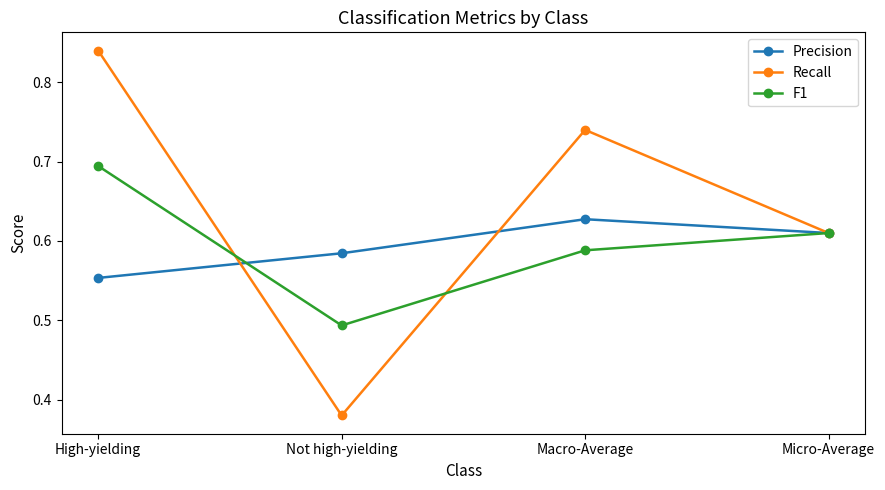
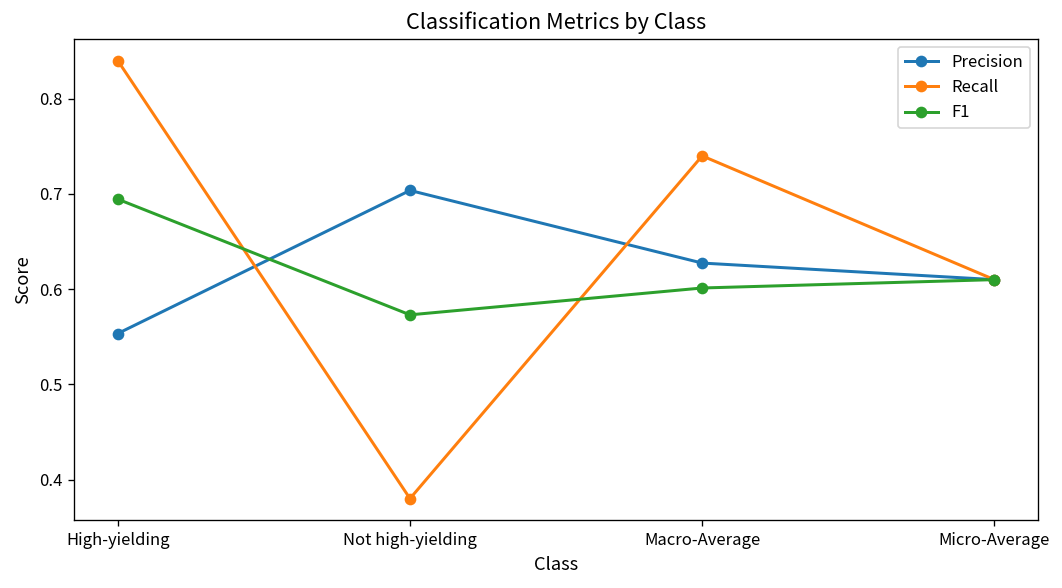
  {
    "Precision": {
      "High-yielding": 0.55,
-     "Not high-yielding": 0.58,
+     "Not high-yielding": 0.70,
      "Macro-Average": 0.63
    },
    "Recall": {
      "High-yielding": 0.84,
      "Not high-yielding": 0.38,
      "Macro-Average": 0.74
    },
    "F1": {
      "High-yielding": 0.69,
-     "Not high-yielding": 0.49,
-     "Macro-Average": 0.59
+     "Not high-yielding": 0.57,
+     "Macro-Average": 0.60
    }
  }
